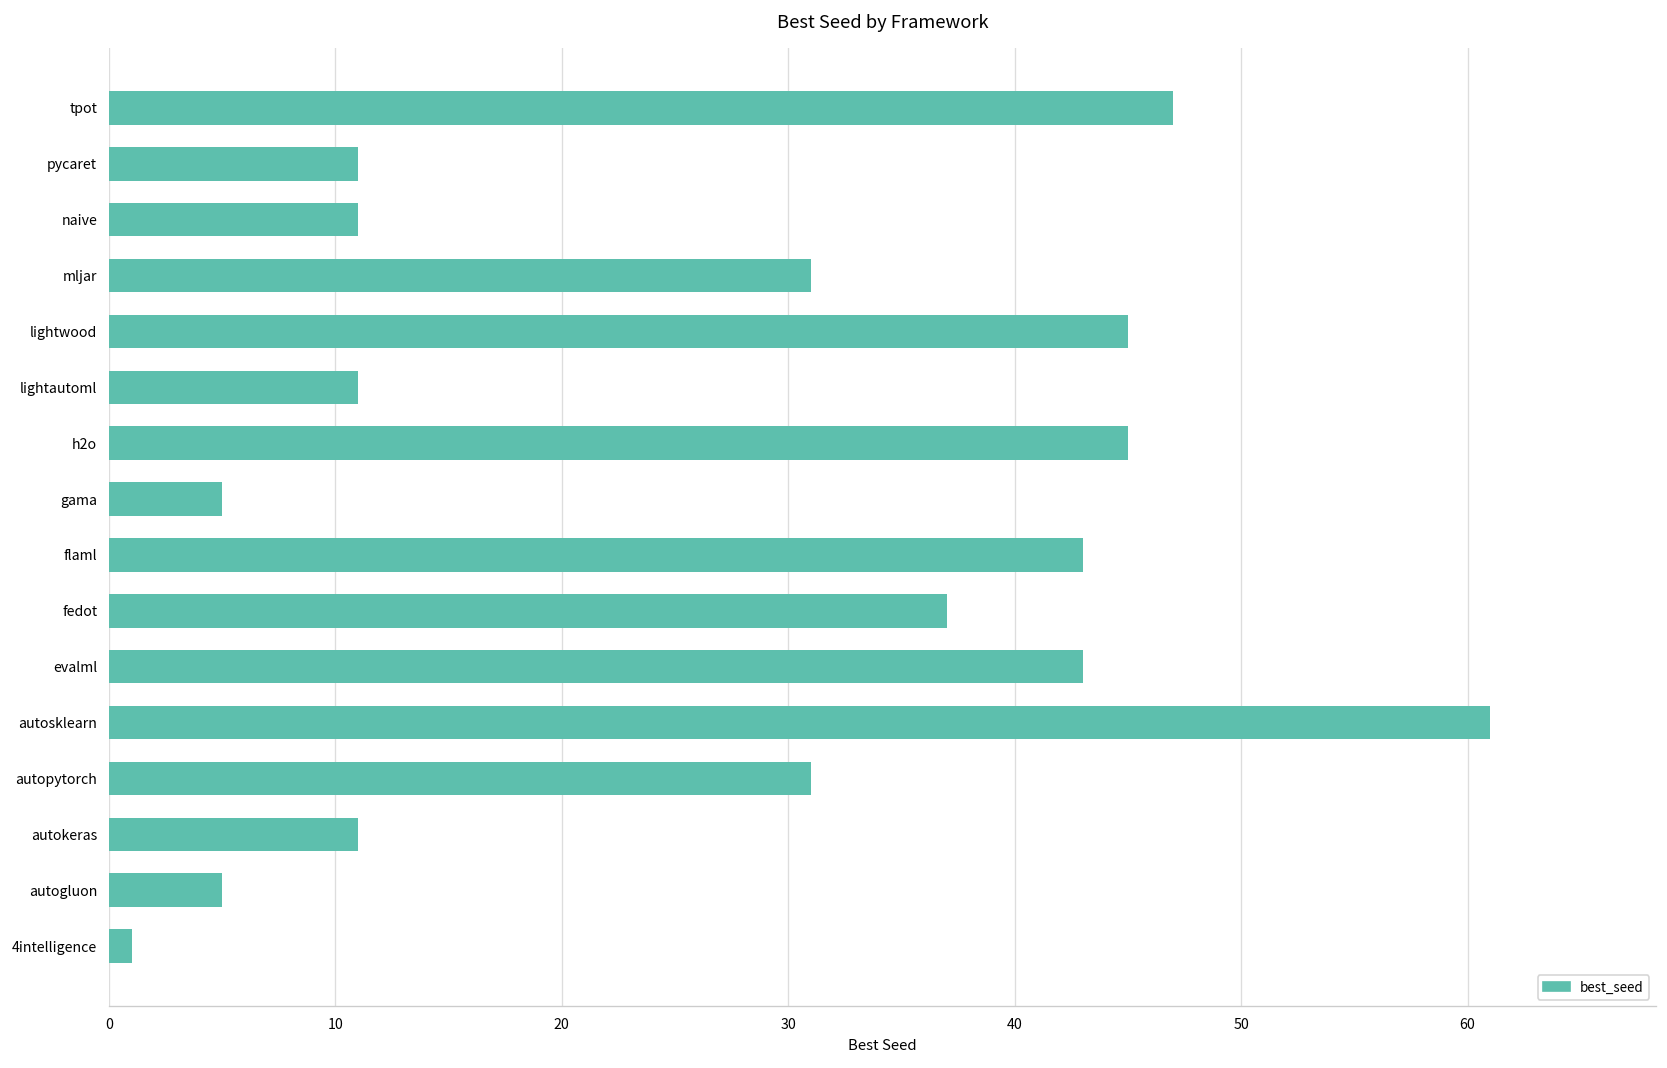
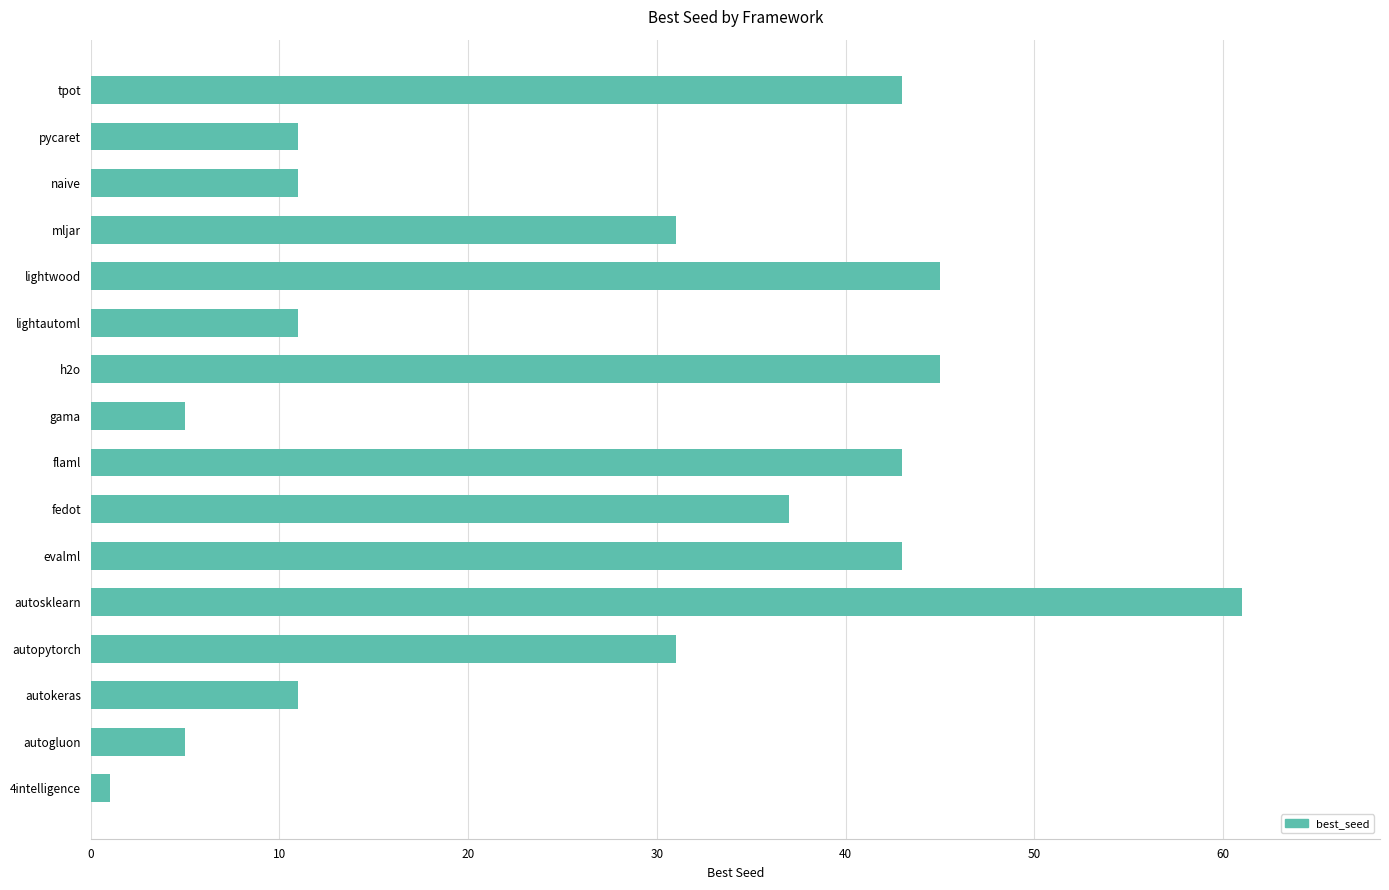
  {
-   "tpot": 47,
+   "tpot": 43,
    "pycaret": 11,
    "naive": 11,
    "mljar": 31,
    "lightwood": 45,
    "lightautoml": 11,
    "h2o": 45,
    "gama": 5,
    "flaml": 43,
    "fedot": 37,
    "evalml": 43,
    "autosklearn": 61,
    "autopytorch": 31,
    "autokeras": 11,
    "autogluon": 5,
    "4intelligence": 1
  }
